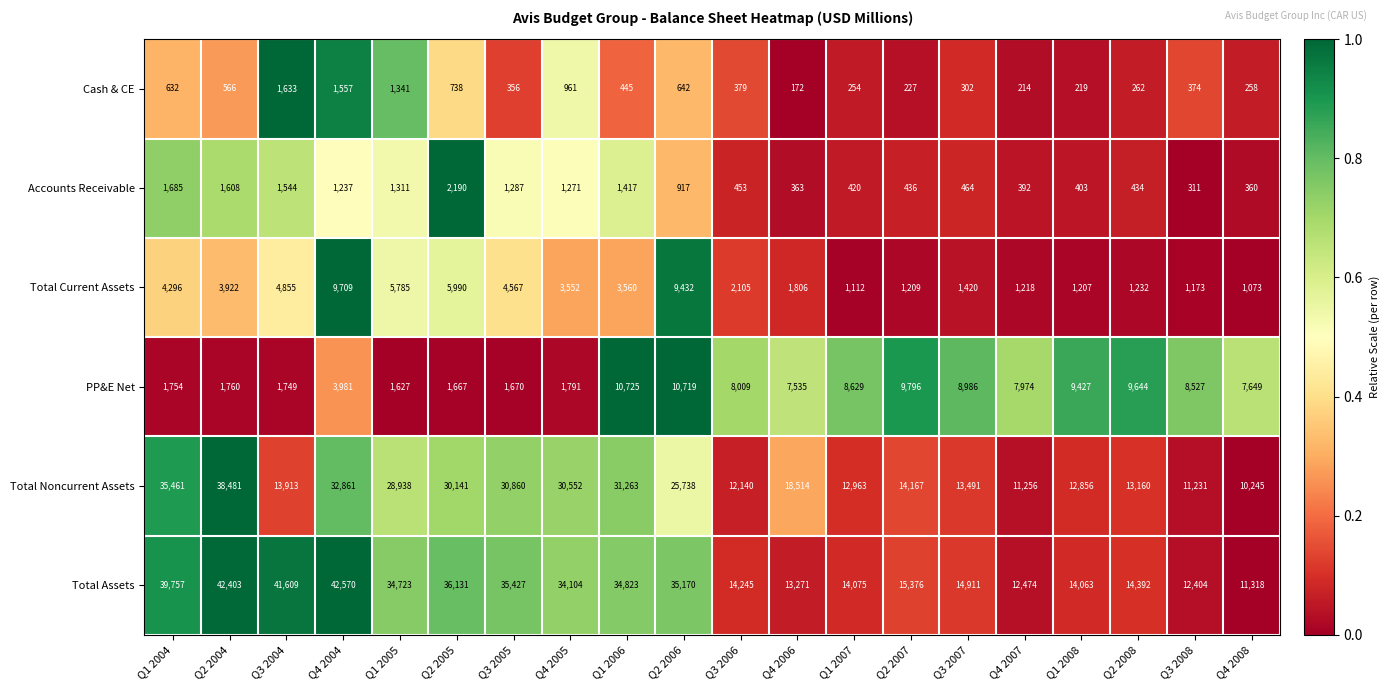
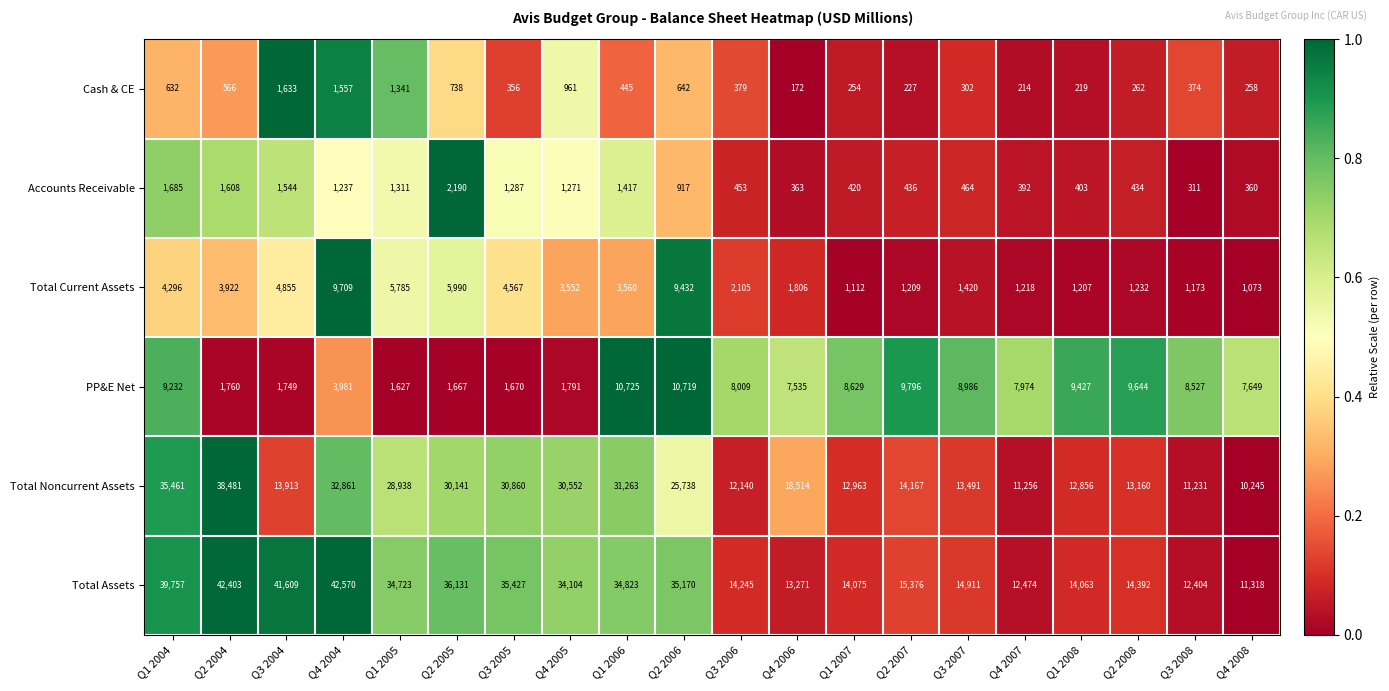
  {
    "Cash & CE": {
      "Q1 2004": "632",
      "Q2 2004": "566",
      "Q3 2004": "1,633",
      "Q4 2004": "1,557",
      "Q1 2005": "1,341",
      "Q2 2005": "738",
      "Q3 2005": "356",
      "Q4 2005": "961",
      "Q1 2006": "445",
      "Q2 2006": "642",
      "Q3 2006": "379",
      "Q4 2006": "172",
      "Q1 2007": "254",
      "Q2 2007": "227",
      "Q3 2007": "302",
      "Q4 2007": "214",
      "Q1 2008": "219",
      "Q2 2008": "262",
      "Q3 2008": "374",
      "Q4 2008": "258"
    },
    "Accounts Receivable": {
      "Q1 2004": "1,685",
      "Q2 2004": "1,608",
      "Q3 2004": "1,544",
      "Q4 2004": "1,237",
      "Q1 2005": "1,311",
      "Q2 2005": "2,190",
      "Q3 2005": "1,287",
      "Q4 2005": "1,271",
      "Q1 2006": "1,417",
      "Q2 2006": "917",
      "Q3 2006": "453",
      "Q4 2006": "363",
      "Q1 2007": "420",
      "Q2 2007": "436",
      "Q3 2007": "464",
      "Q4 2007": "392",
      "Q1 2008": "403",
      "Q2 2008": "434",
      "Q3 2008": "311",
      "Q4 2008": "360"
    },
    "Total Current Assets": {
      "Q1 2004": "4,296",
      "Q2 2004": "3,922",
      "Q3 2004": "4,855",
      "Q4 2004": "9,709",
      "Q1 2005": "5,785",
      "Q2 2005": "5,990",
      "Q3 2005": "4,567",
      "Q4 2005": "3,552",
      "Q1 2006": "3,560",
      "Q2 2006": "9,432",
      "Q3 2006": "2,105",
      "Q4 2006": "1,806",
      "Q1 2007": "1,112",
      "Q2 2007": "1,209",
      "Q3 2007": "1,420",
      "Q4 2007": "1,218",
      "Q1 2008": "1,207",
      "Q2 2008": "1,232",
      "Q3 2008": "1,173",
      "Q4 2008": "1,073"
    },
    "PP&E Net": {
-     "Q1 2004": "1,754",
+     "Q1 2004": "9,232",
      "Q2 2004": "1,760",
      "Q3 2004": "1,749",
      "Q4 2004": "3,981",
      "Q1 2005": "1,627",
      "Q2 2005": "1,667",
      "Q3 2005": "1,670",
      "Q4 2005": "1,791",
      "Q1 2006": "10,725",
      "Q2 2006": "10,719",
      "Q3 2006": "8,009",
      "Q4 2006": "7,535",
      "Q1 2007": "8,629",
      "Q2 2007": "9,796",
      "Q3 2007": "8,986",
      "Q4 2007": "7,974",
      "Q1 2008": "9,427",
      "Q2 2008": "9,644",
      "Q3 2008": "8,527",
      "Q4 2008": "7,649"
    },
    "Total Noncurrent Assets": {
      "Q1 2004": "35,461",
      "Q2 2004": "38,481",
      "Q3 2004": "13,913",
      "Q4 2004": "32,861",
      "Q1 2005": "28,938",
      "Q2 2005": "30,141",
      "Q3 2005": "30,860",
      "Q4 2005": "30,552",
      "Q1 2006": "31,263",
      "Q2 2006": "25,738",
      "Q3 2006": "12,140",
      "Q4 2006": "18,514",
      "Q1 2007": "12,963",
      "Q2 2007": "14,167",
      "Q3 2007": "13,491",
      "Q4 2007": "11,256",
      "Q1 2008": "12,856",
      "Q2 2008": "13,160",
      "Q3 2008": "11,231",
      "Q4 2008": "10,245"
    },
    "Total Assets": {
      "Q1 2004": "39,757",
      "Q2 2004": "42,403",
      "Q3 2004": "41,609",
      "Q4 2004": "42,570",
      "Q1 2005": "34,723",
      "Q2 2005": "36,131",
      "Q3 2005": "35,427",
      "Q4 2005": "34,104",
      "Q1 2006": "34,823",
      "Q2 2006": "35,170",
      "Q3 2006": "14,245",
      "Q4 2006": "13,271",
      "Q1 2007": "14,075",
      "Q2 2007": "15,376",
      "Q3 2007": "14,911",
      "Q4 2007": "12,474",
      "Q1 2008": "14,063",
      "Q2 2008": "14,392",
      "Q3 2008": "12,404",
      "Q4 2008": "11,318"
    }
  }
